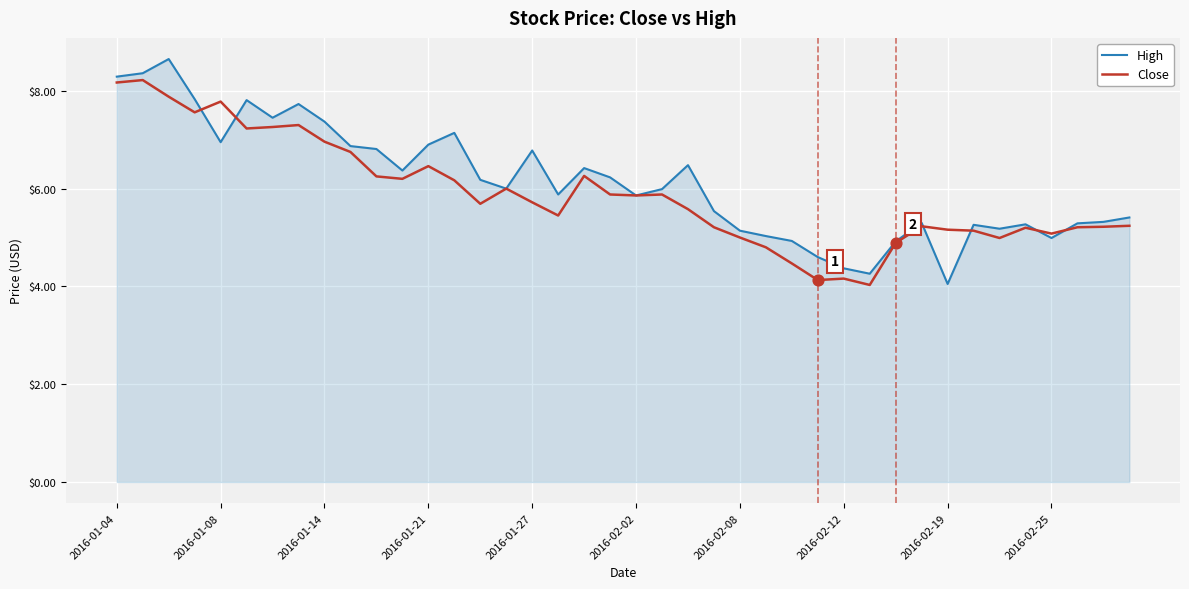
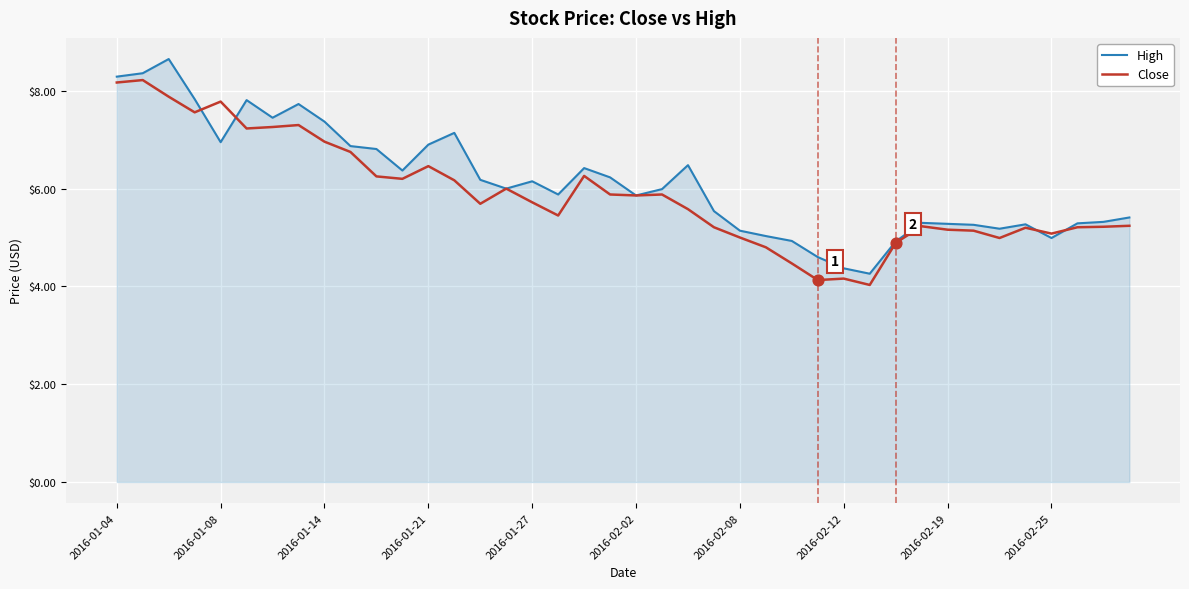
  {
    "High": {
      "2016-01-04": "$8.3",
      "2016-01-08": "$7.0",
      "2016-01-14": "$7.4",
      "2016-01-21": "$6.9",
-     "2016-01-27": "$6.8",
+     "2016-01-27": "$6.2",
      "2016-02-08": "$5.1",
-     "2016-02-19": "$4.1",
+     "2016-02-19": "$5.3",
      "2016-02-25": "$5.0"
    }
  }
